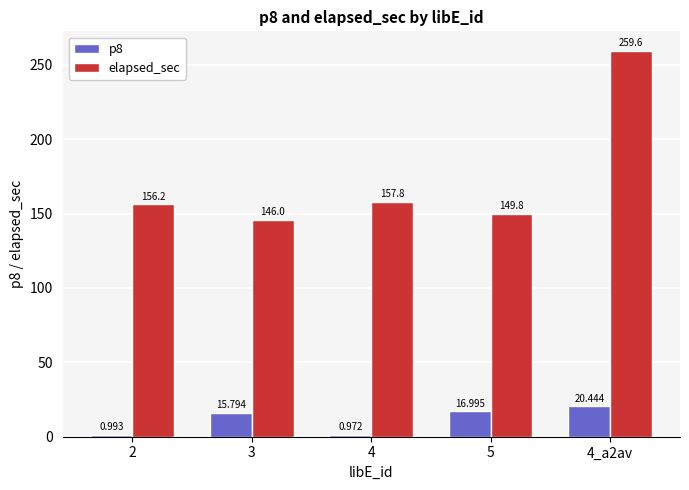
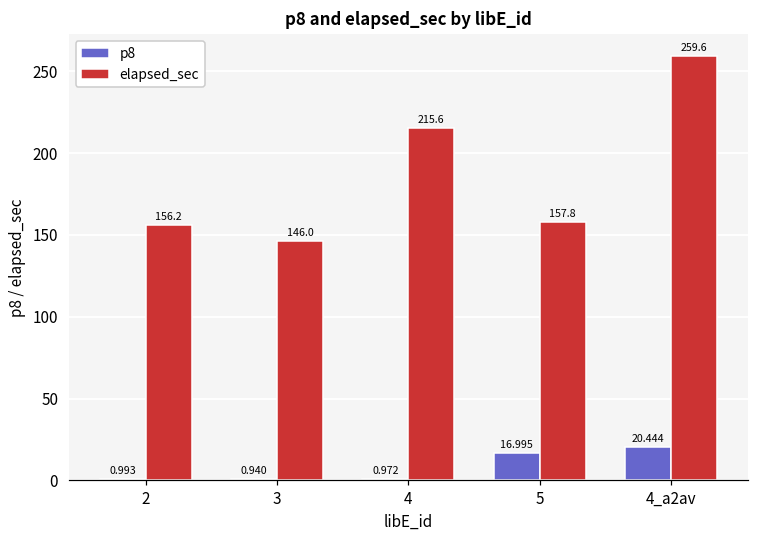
  {
    "p8": {
      "2": 0.993,
-     "3": 15.794,
+     "3": 0.940,
      "4": 0.972,
      "5": 16.995,
      "4_a2av": 20.444
    },
    "elapsed_sec": {
      "2": 156.2,
      "3": 146.0,
-     "4": 157.8,
-     "5": 149.8,
+     "4": 215.6,
+     "5": 157.8,
      "4_a2av": 259.6
    }
  }
